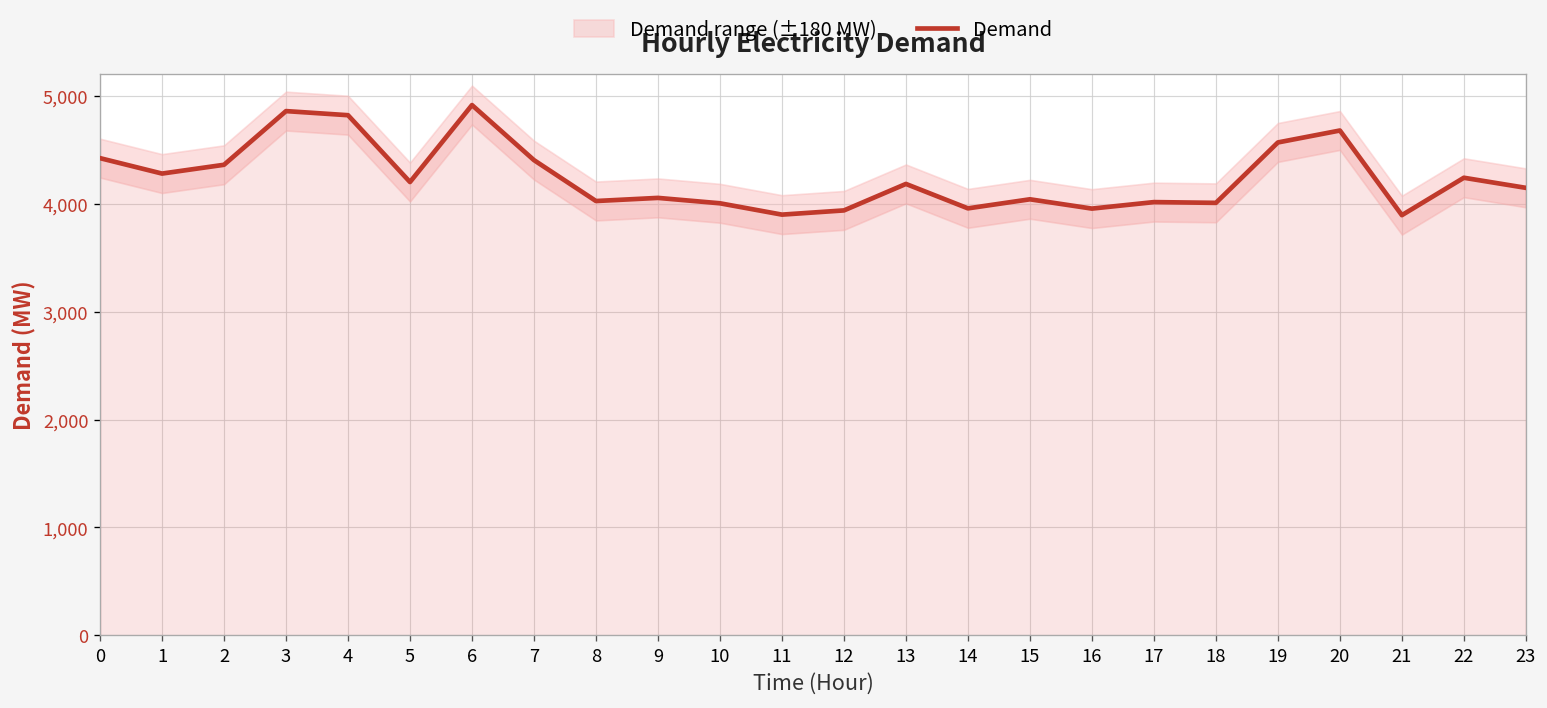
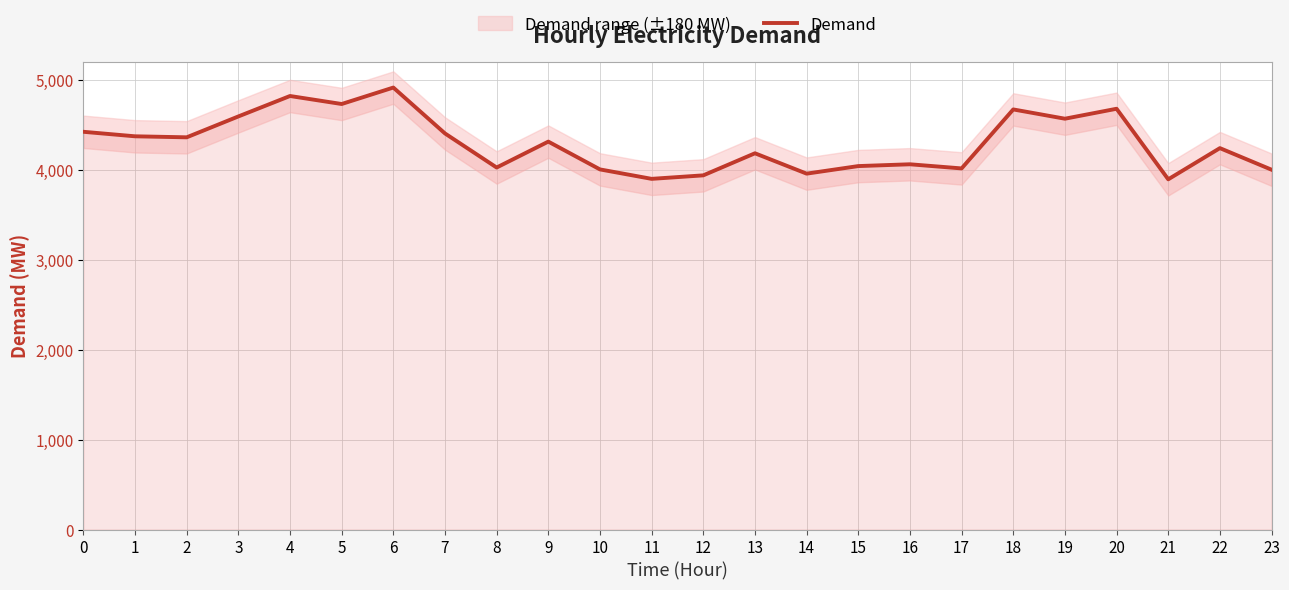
  {
    "Demand": {
      "0": "4,400",
-     "1": "4,300",
+     "1": "4,400",
      "2": "4,400",
-     "3": "4,900",
+     "3": "4,600",
      "4": "4,800",
-     "5": "4,200",
+     "5": "4,700",
      "6": "4,900",
      "7": "4,400",
      "8": "4,000",
-     "9": "4,100",
+     "9": "4,300",
      "10": "4,000",
      "11": "3,900",
      "12": "3,900",
      "13": "4,200",
      "14": "4,000",
      "15": "4,000",
-     "16": "4,000",
+     "16": "4,100",
      "17": "4,000",
-     "18": "4,000",
+     "18": "4,700",
      "19": "4,600",
      "20": "4,700",
      "21": "3,900",
      "22": "4,200",
-     "23": "4,100"
+     "23": "4,000"
    }
  }
